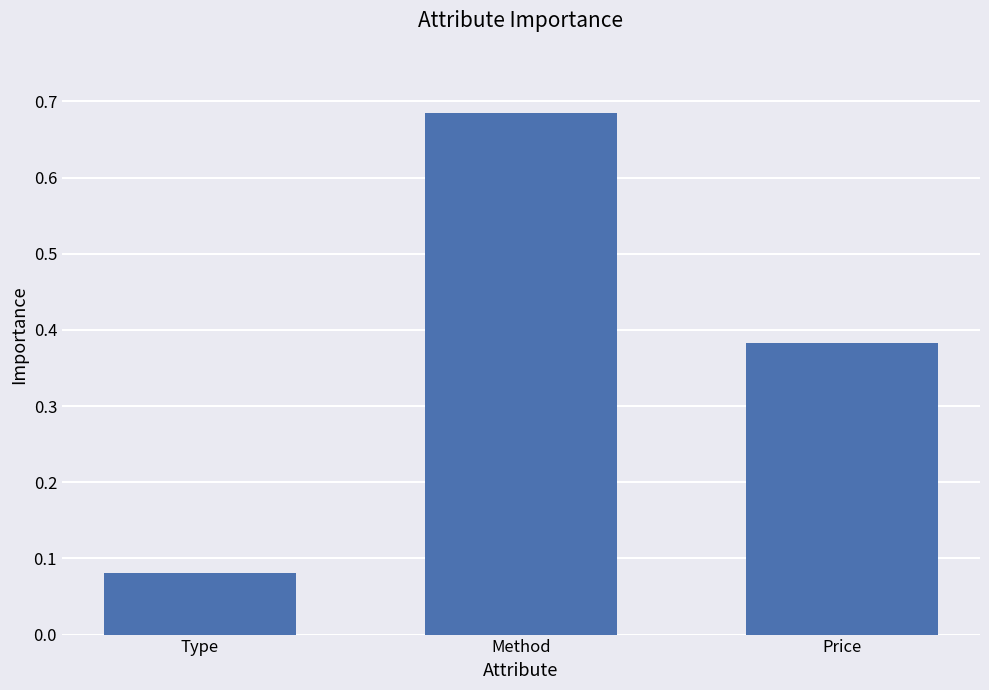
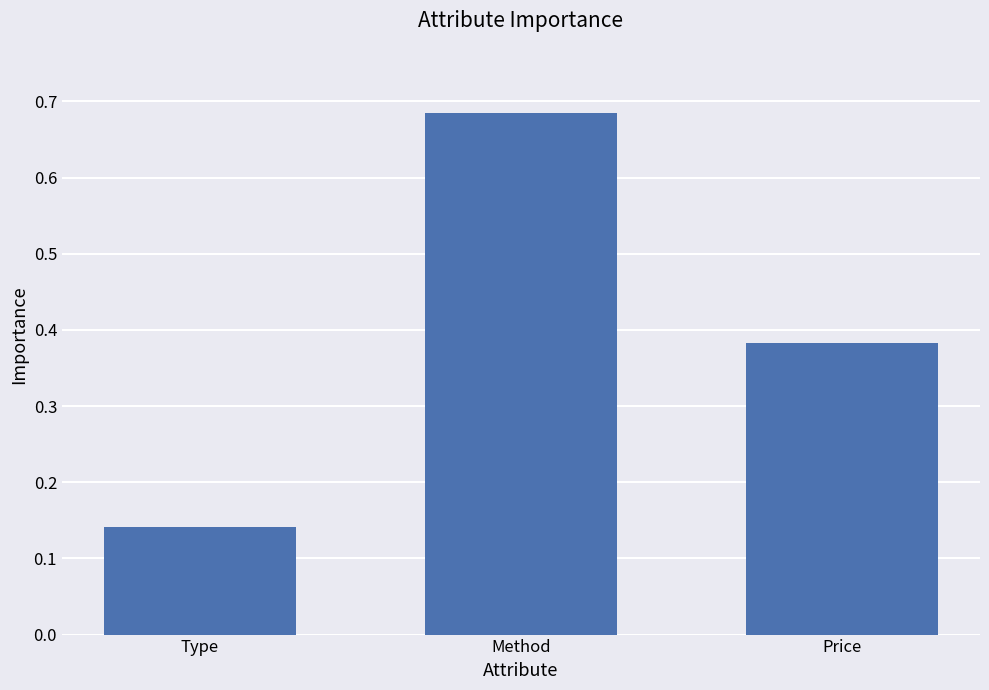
  {
-   "Type": 0.08,
+   "Type": 0.14,
    "Method": 0.68,
    "Price": 0.38
  }
